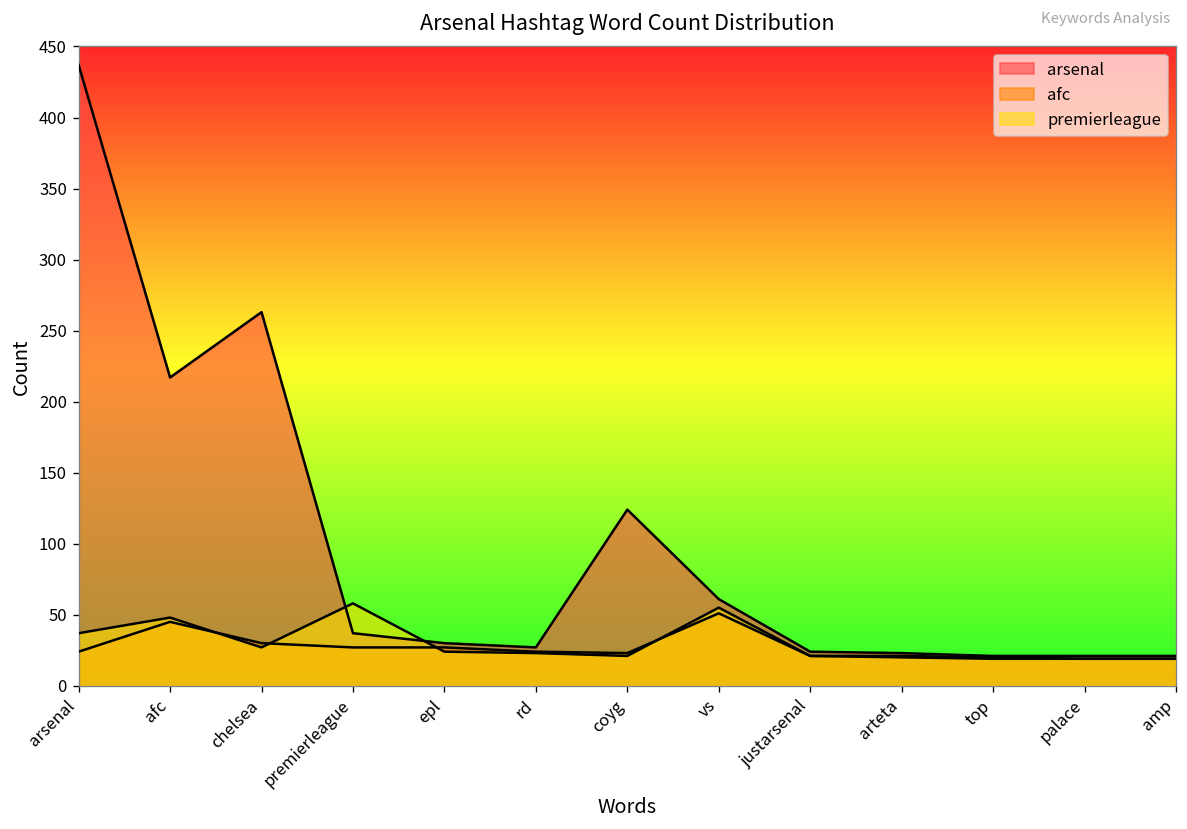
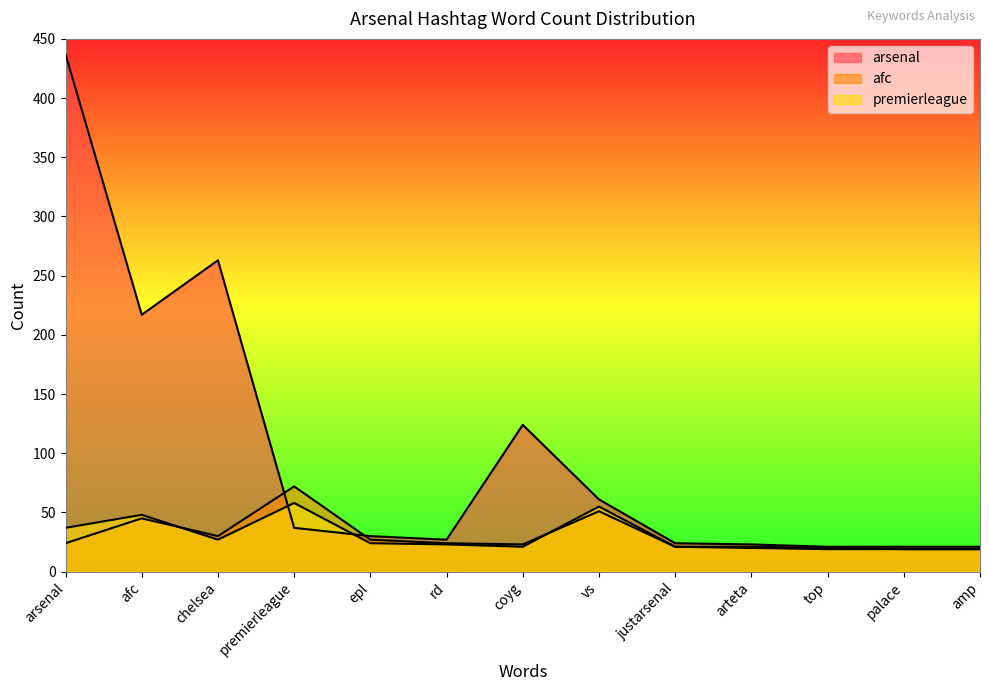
  {
    "arsenal": {
      "arsenal": 437,
      "afc": 217,
      "chelsea": 263,
      "premierleague": 37,
      "epl": 30,
      "rd": 27,
      "coyg": 124,
      "vs": 61,
      "justarsenal": 24
    },
    "afc": {
      "arsenal": 24,
      "afc": 45,
      "chelsea": 30,
-     "premierleague": 27,
+     "premierleague": 72,
      "epl": 27,
      "vs": 51
    },
    "premierleague": {
      "arsenal": 37,
      "afc": 48,
      "chelsea": 27,
      "premierleague": 58,
      "epl": 24,
      "vs": 55
    }
  }
